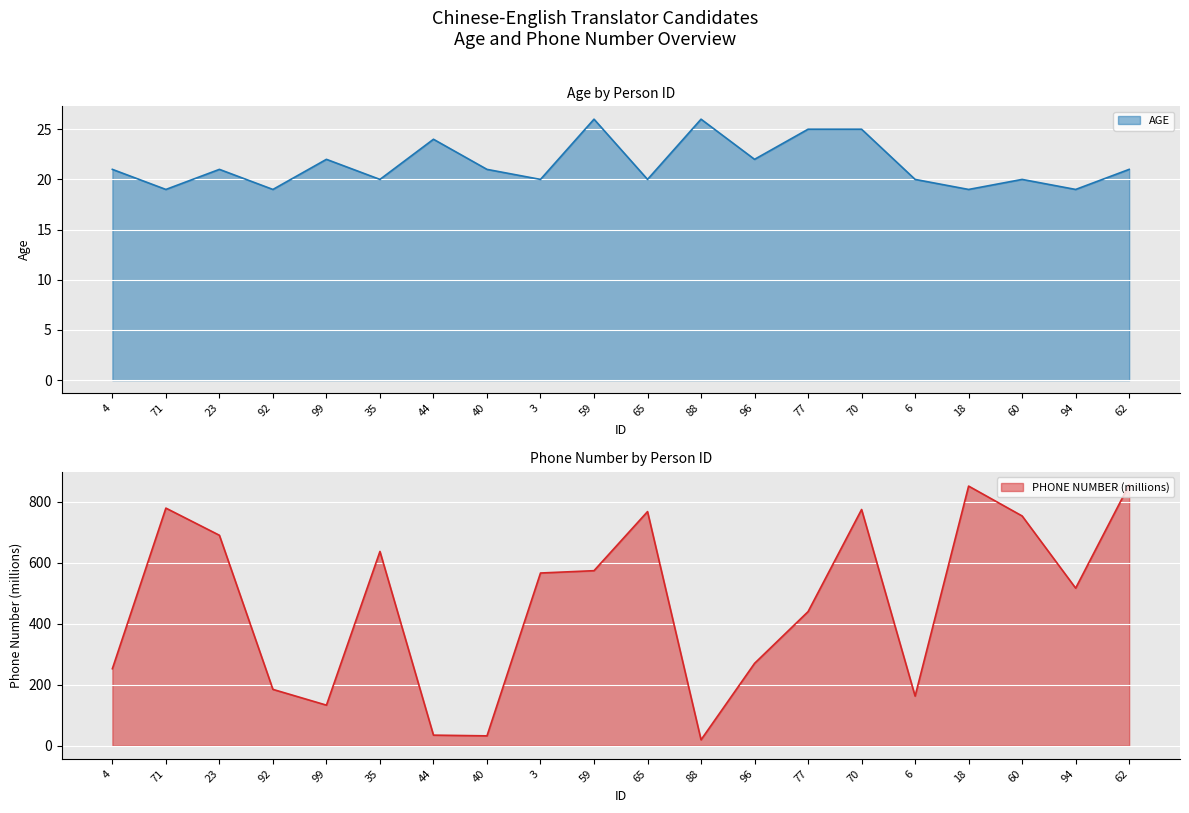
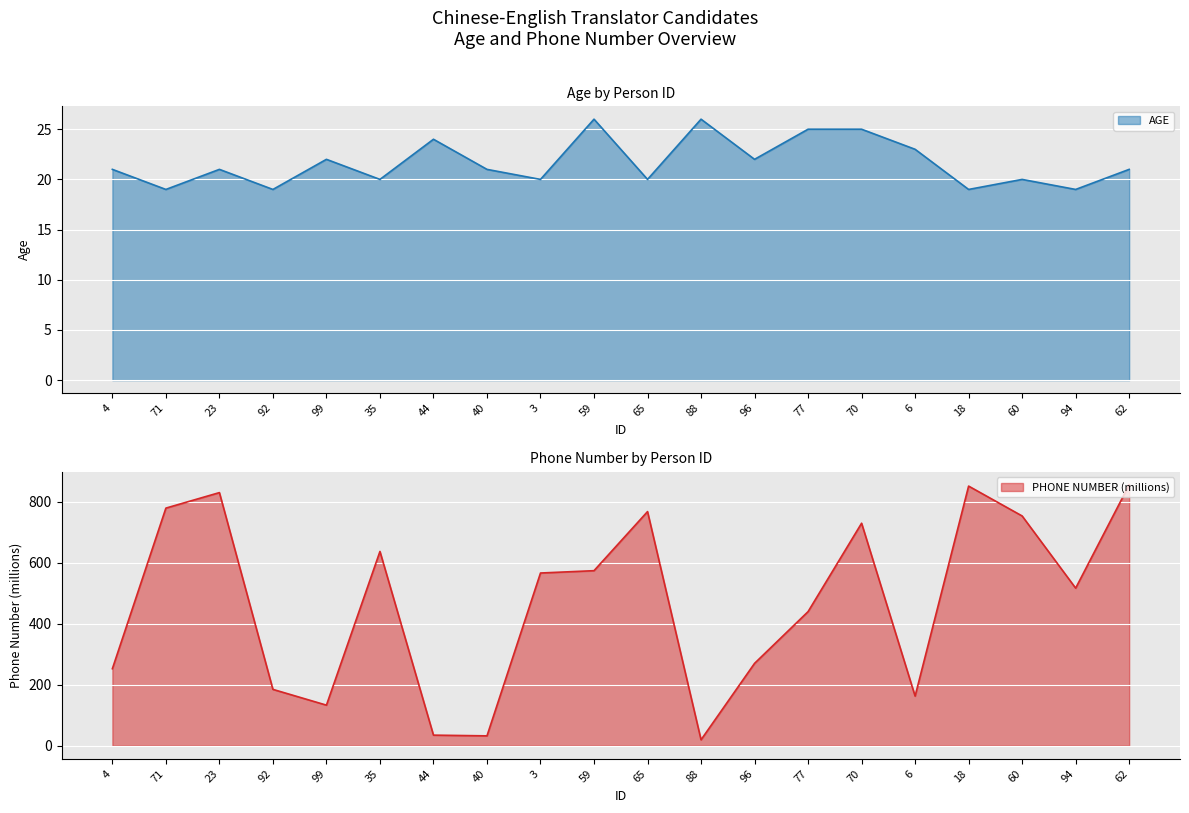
  {
    "Age by Person ID": {
      "4": 21,
      "71": 19,
      "23": 21,
      "92": 19,
      "99": 22,
      "35": 20,
      "44": 24,
      "40": 21,
      "3": 20,
      "59": 26,
      "65": 20,
      "88": 26,
      "96": 22,
      "77": 25,
      "70": 25,
-     "6": 20,
+     "6": 23,
      "18": 19,
      "60": 20,
      "94": 19,
      "62": 21
    },
    "Phone Number by Person ID": {
      "4": 250,
      "71": 780,
-     "23": 690,
+     "23": 830,
      "92": 190,
      "99": 130,
      "35": 640,
      "44": 30,
      "40": 30,
      "3": 570,
      "59": 570,
      "65": 770,
      "88": 20,
      "96": 270,
      "77": 440,
-     "70": 780,
+     "70": 730,
      "6": 160,
      "18": 850,
      "60": 750,
      "94": 520
    }
  }
